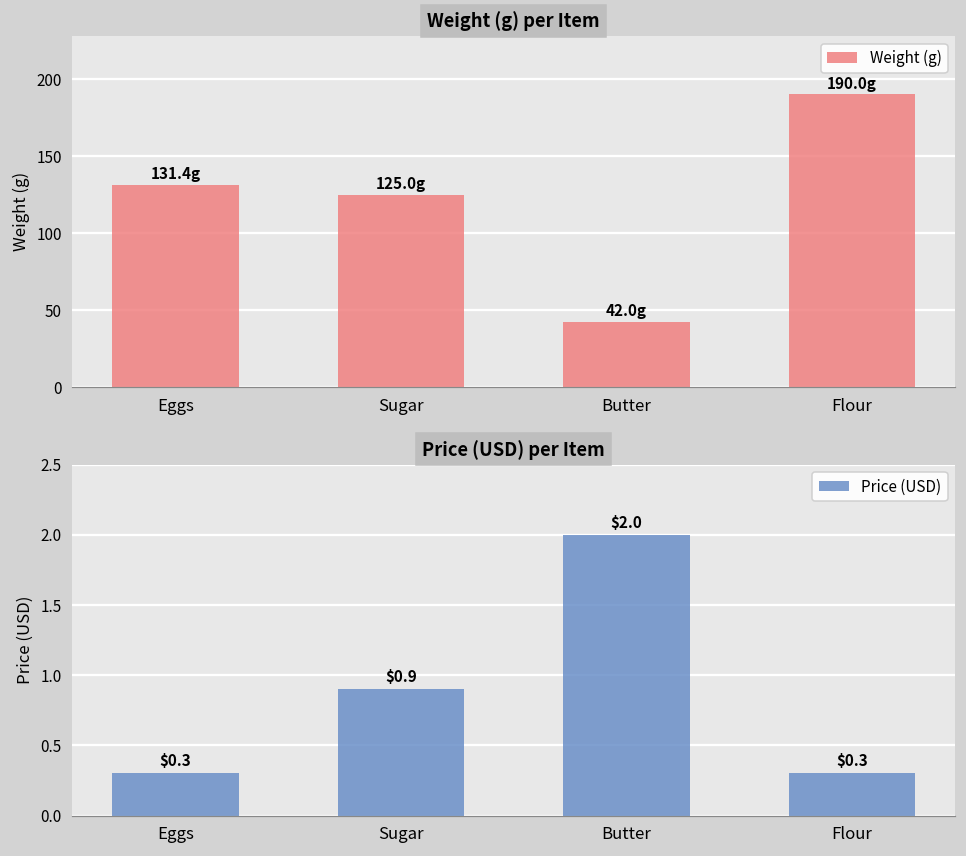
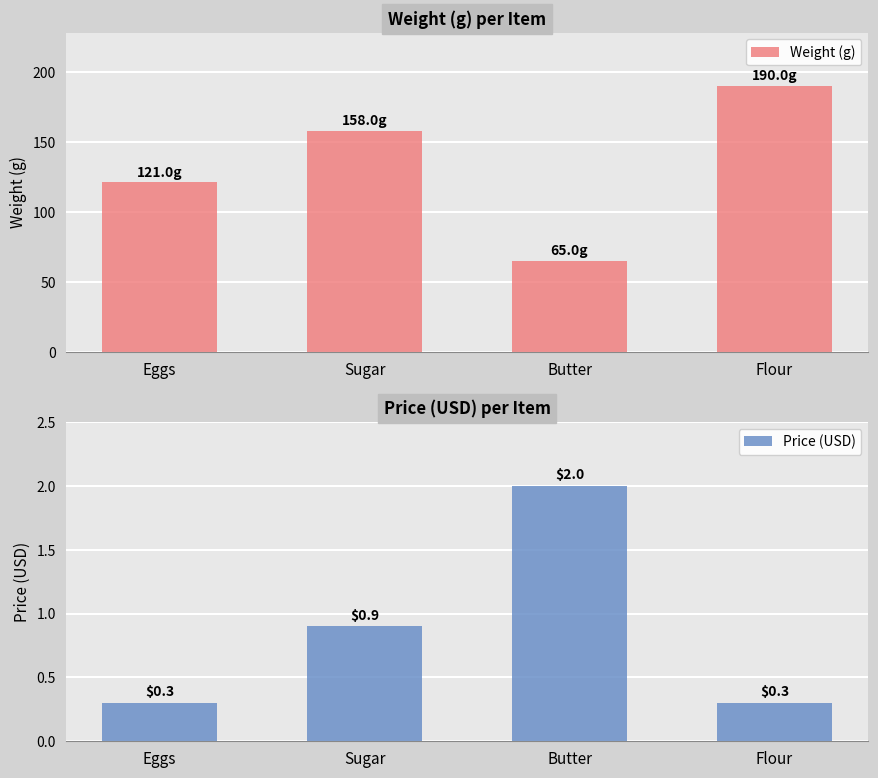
  {
    "Weight (g) per Item": {
-     "Eggs": "131.4g",
-     "Sugar": "125.0g",
-     "Butter": "42.0g",
+     "Eggs": "121.0g",
+     "Sugar": "158.0g",
+     "Butter": "65.0g",
      "Flour": "190.0g"
    },
    "Price (USD) per Item": {
      "Eggs": "$0.3",
      "Sugar": "$0.9",
      "Butter": "$2.0",
      "Flour": "$0.3"
    }
  }
